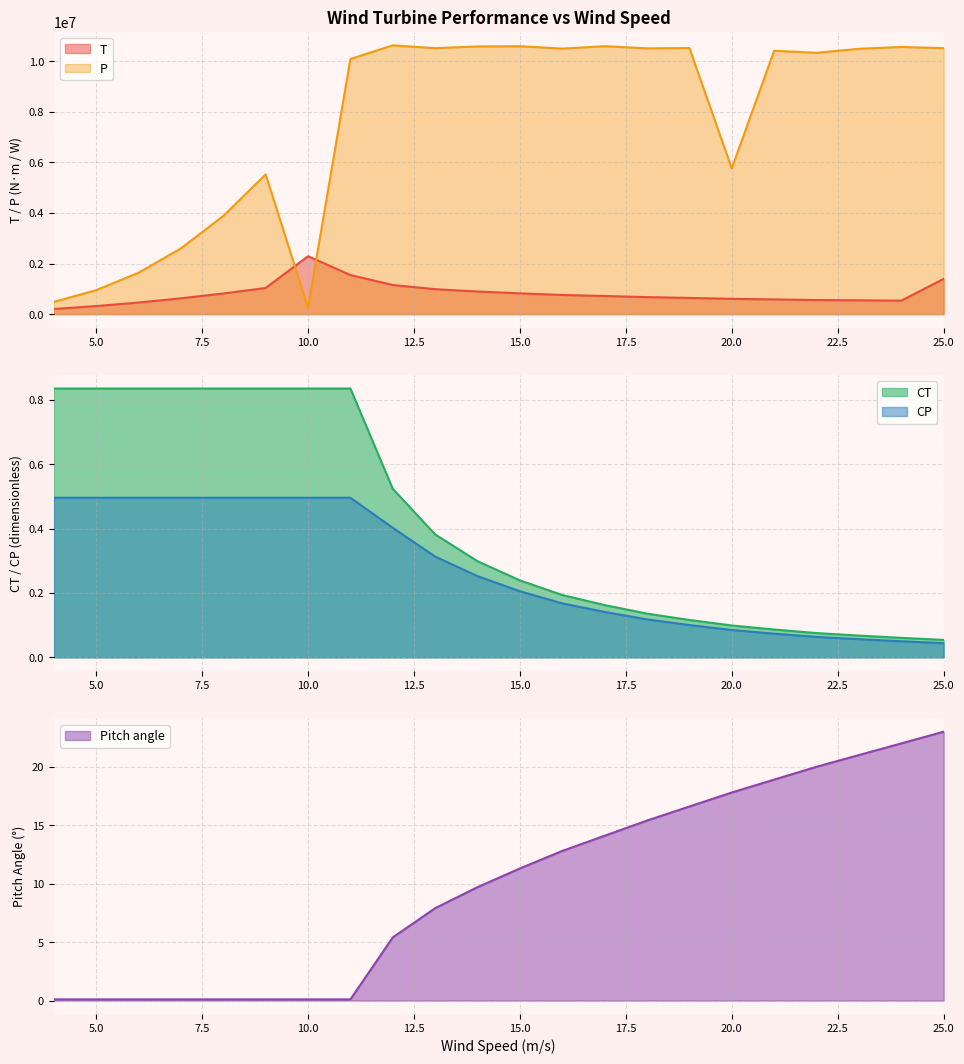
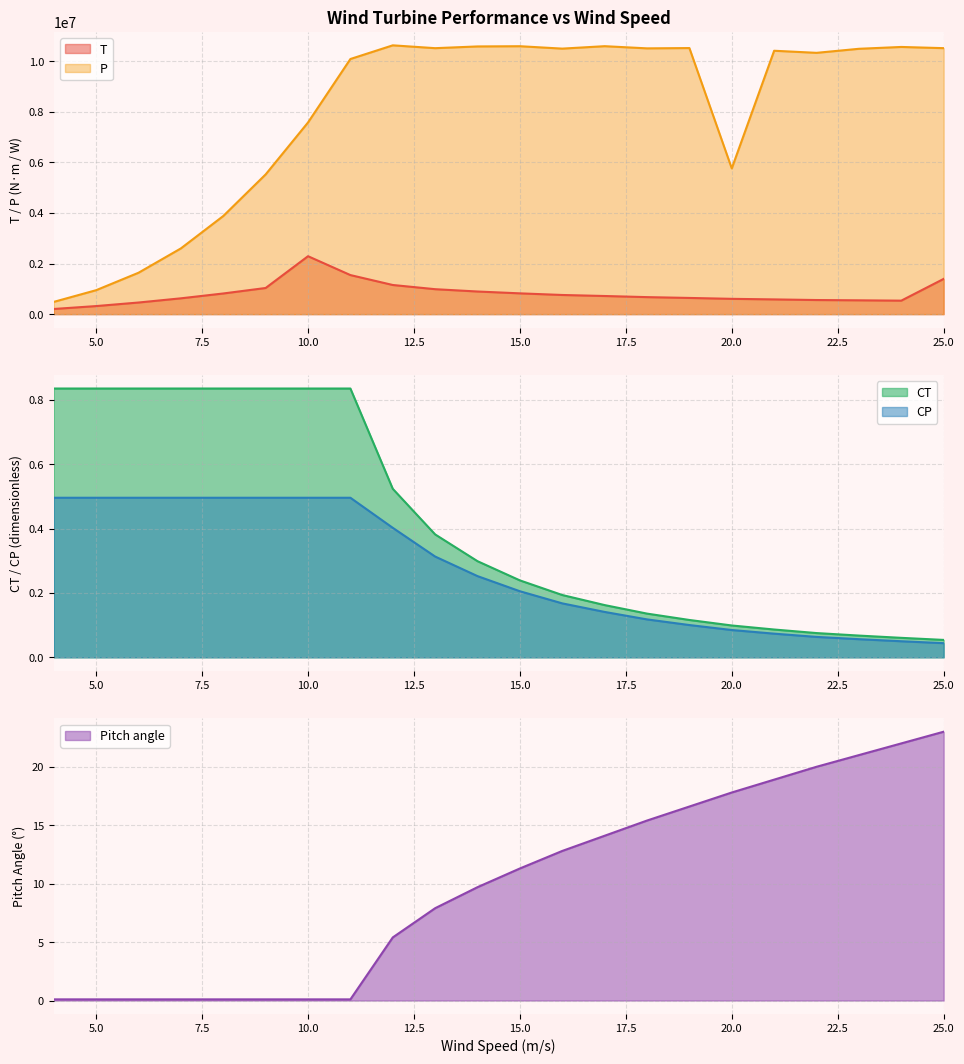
  {
    "Wind Turbine Performance vs Wind Speed": {
      "T": {
        "5.0": 300000,
        "10.0": 2300000,
        "15.0": 800000,
        "20.0": 600000,
        "25.0": 1400000
      },
      "P": {
        "5.0": 900000,
-       "10.0": 300000,
+       "10.0": 7600000,
        "15.0": 10600000,
        "20.0": 5800000,
        "25.0": 10500000
      }
    }
  }
